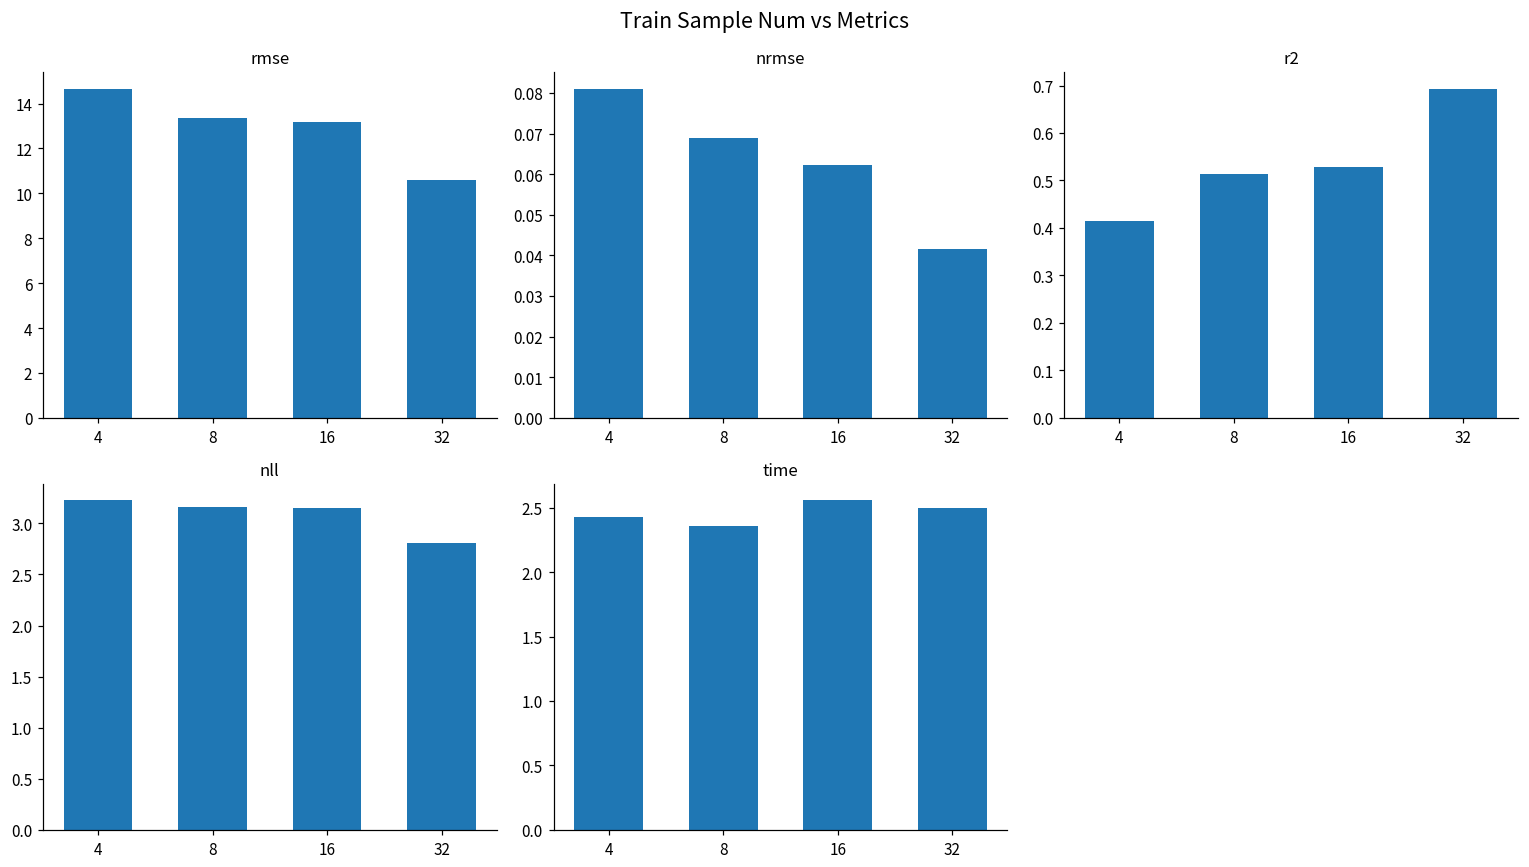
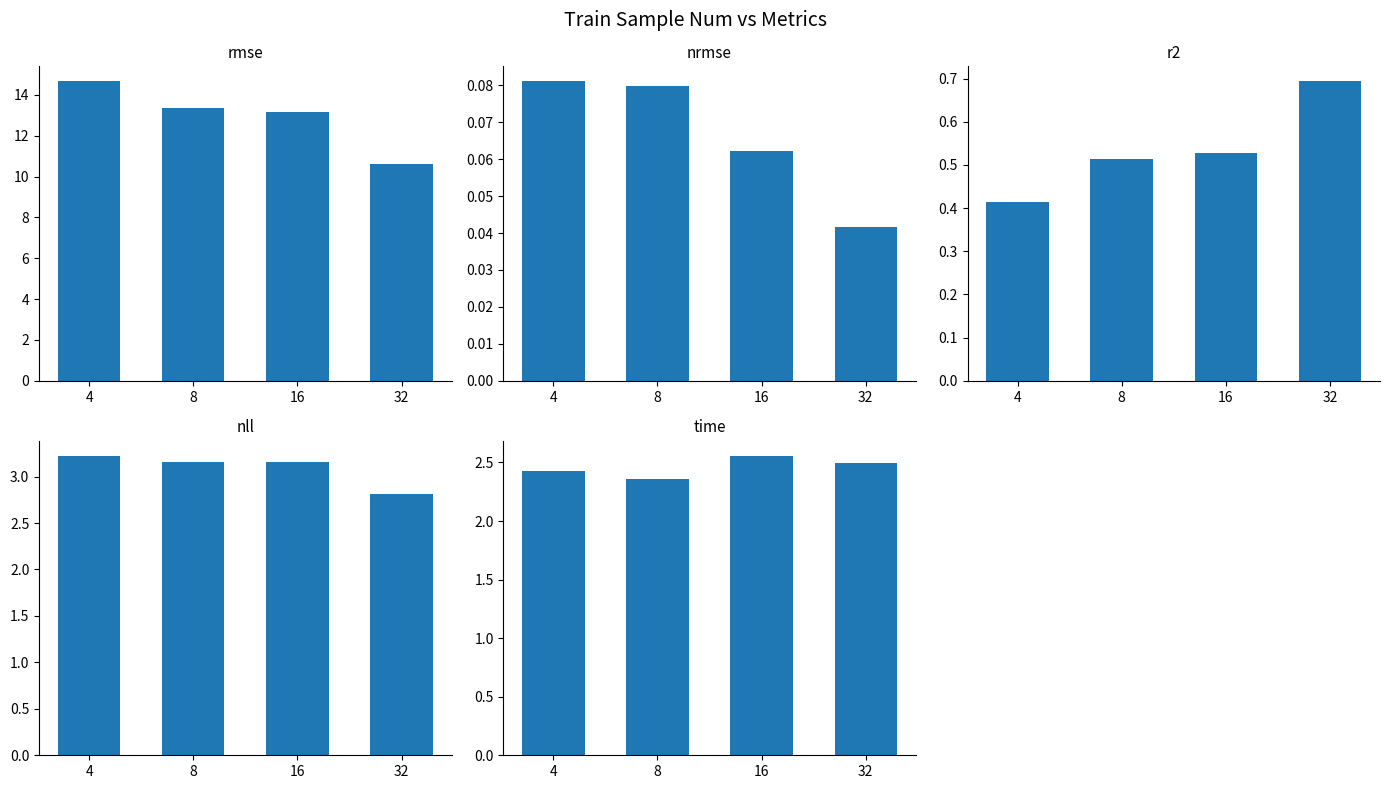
  {
    "rmse": {
      "4": 14.7,
      "8": 13.4,
      "16": 13.2,
      "32": 10.6
    },
    "nrmse": {
      "4": 0.081,
-     "8": 0.069,
+     "8": 0.080,
      "16": 0.062,
      "32": 0.042
    },
    "r2": {
      "4": 0.41,
      "8": 0.51,
      "16": 0.53,
      "32": 0.69
    },
    "nll": {
      "4": 3.2,
      "8": 3.2,
      "16": 3.2,
      "32": 2.8
    },
    "time": {
      "4": 2.43,
      "8": 2.36,
      "16": 2.56,
      "32": 2.50
    }
  }
